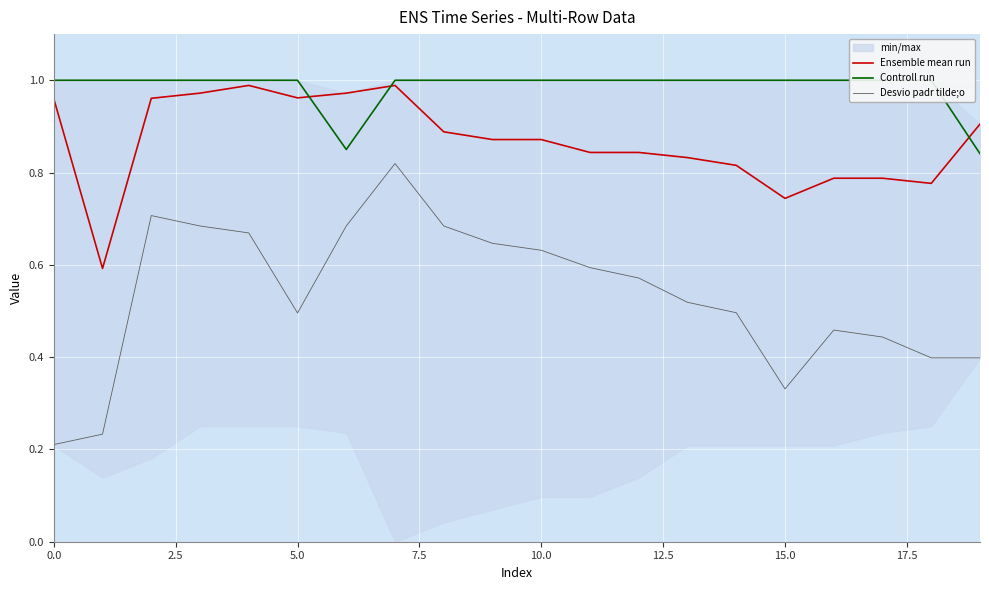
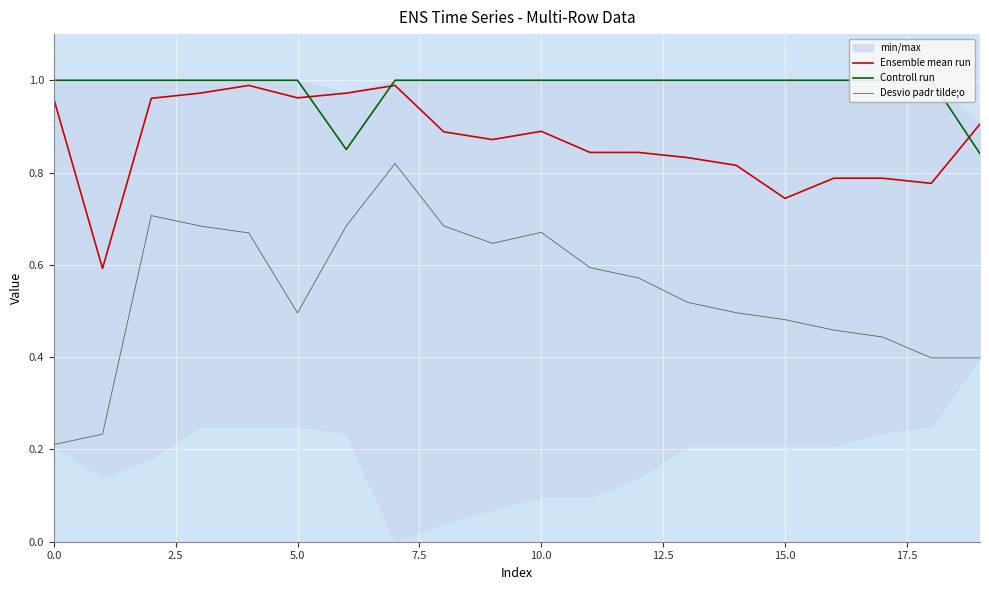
  {
    "Ensemble mean run": {
      "0.0": 0.96,
      "5.0": 0.96,
-     "10.0": 0.87,
+     "10.0": 0.89,
      "15.0": 0.74
    },
    "Desvio padr tilde;o": {
      "0.0": 0.21,
      "5.0": 0.50,
-     "10.0": 0.63,
-     "15.0": 0.33
+     "10.0": 0.67,
+     "15.0": 0.48
    }
  }
